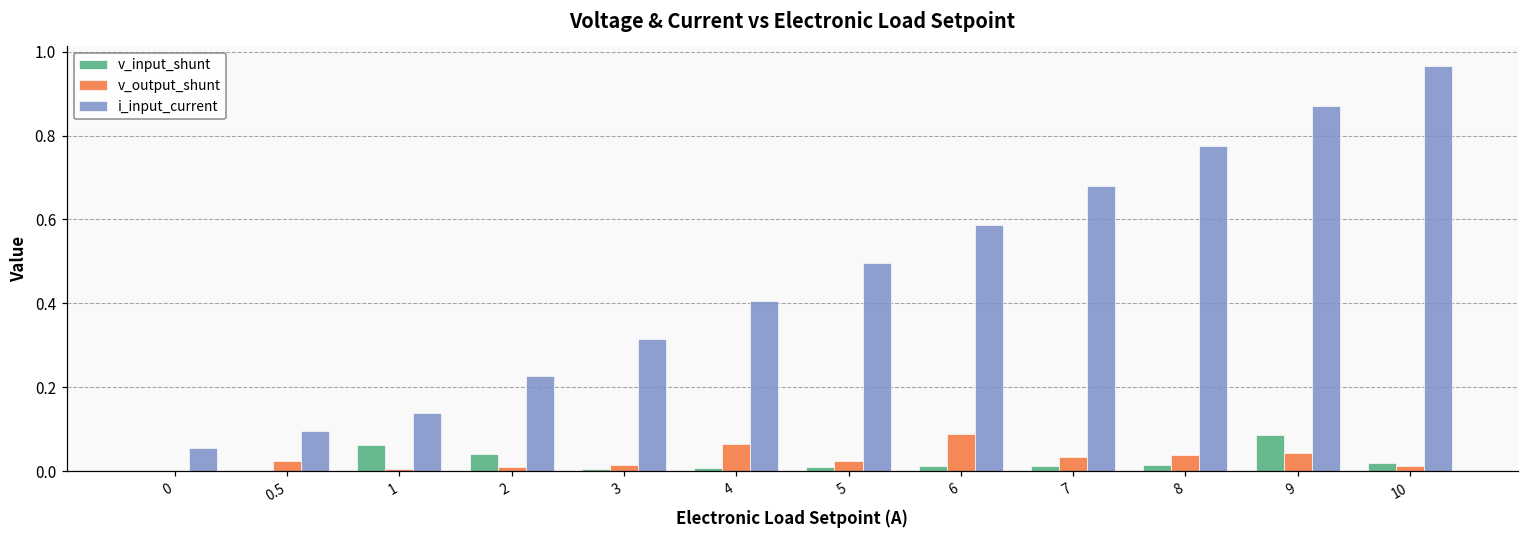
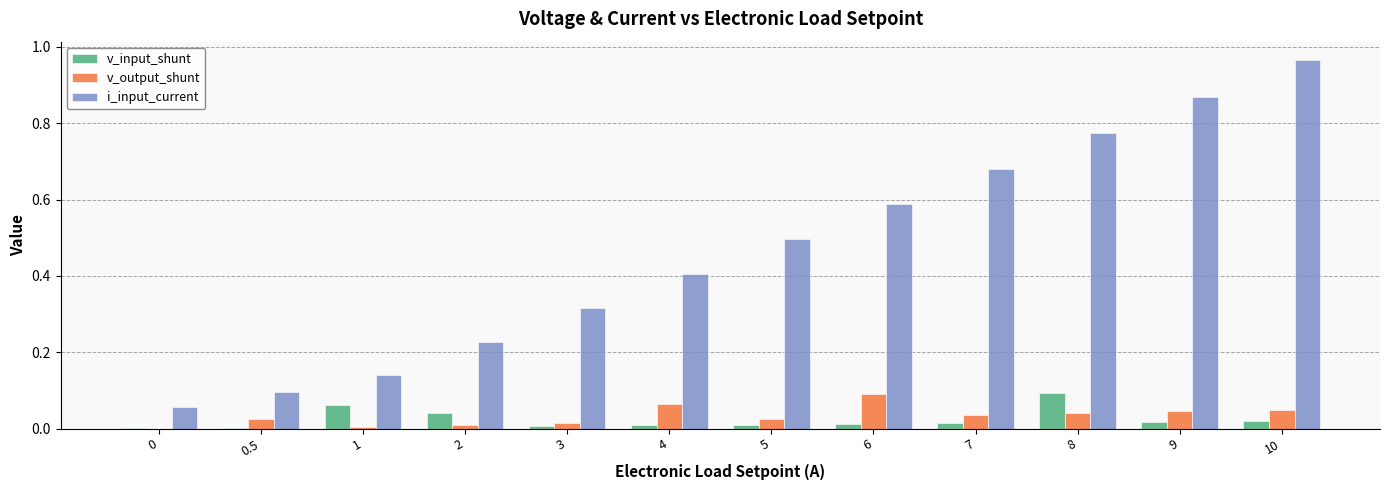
  {
    "v_input_shunt": {
      "1": 0.06,
      "2": 0.04,
      "4": 0.01,
      "5": 0.01,
      "6": 0.01,
      "7": 0.01,
-     "8": 0.02,
-     "9": 0.09,
+     "8": 0.09,
+     "9": 0.02,
      "10": 0.02
    },
    "v_output_shunt": {
      "0.5": 0.02,
      "2": 0.01,
      "3": 0.01,
      "4": 0.06,
      "5": 0.02,
      "6": 0.09,
      "7": 0.03,
      "8": 0.04,
      "9": 0.04,
-     "10": 0.01
+     "10": 0.05
    },
    "i_input_current": {
      "0": 0.06,
      "0.5": 0.10,
      "1": 0.14,
      "2": 0.23,
      "3": 0.32,
      "4": 0.41,
      "5": 0.50,
      "6": 0.59,
      "7": 0.68,
      "8": 0.77,
      "9": 0.87,
      "10": 0.97
    }
  }
